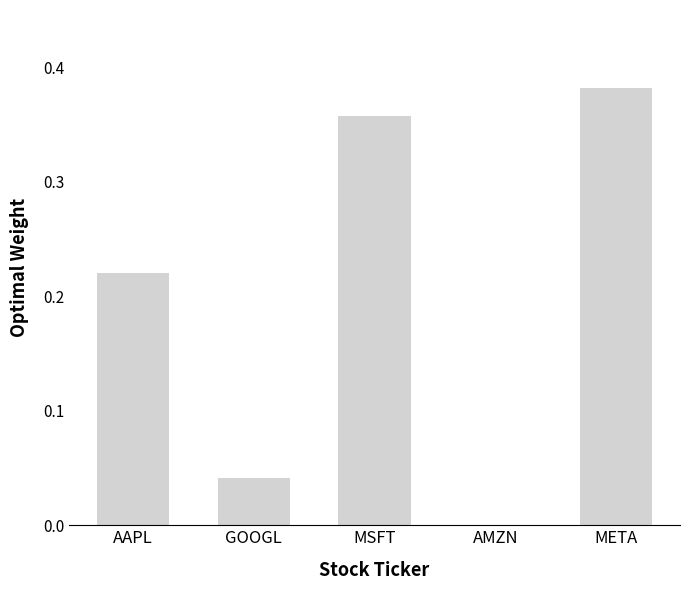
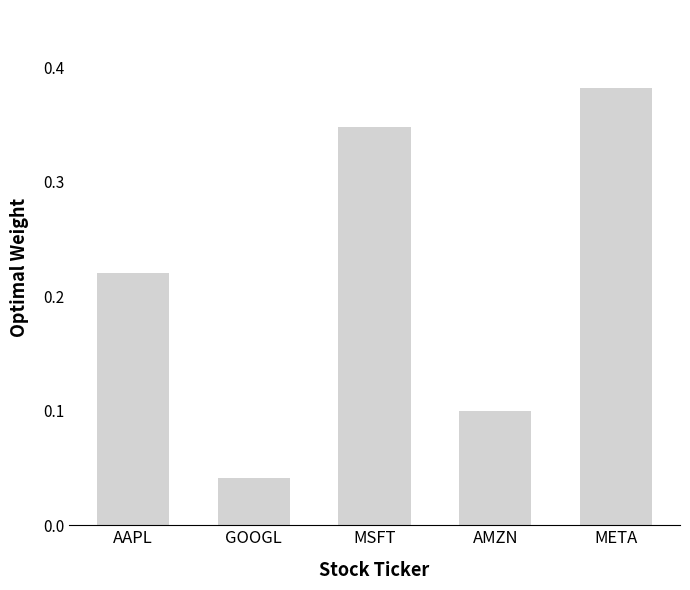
  {
    "AAPL": 0.221,
    "GOOGL": 0.041,
-   "MSFT": 0.358,
-   "AMZN": 0.0,
+   "MSFT": 0.348,
+   "AMZN": 0.1,
    "META": 0.382
  }
